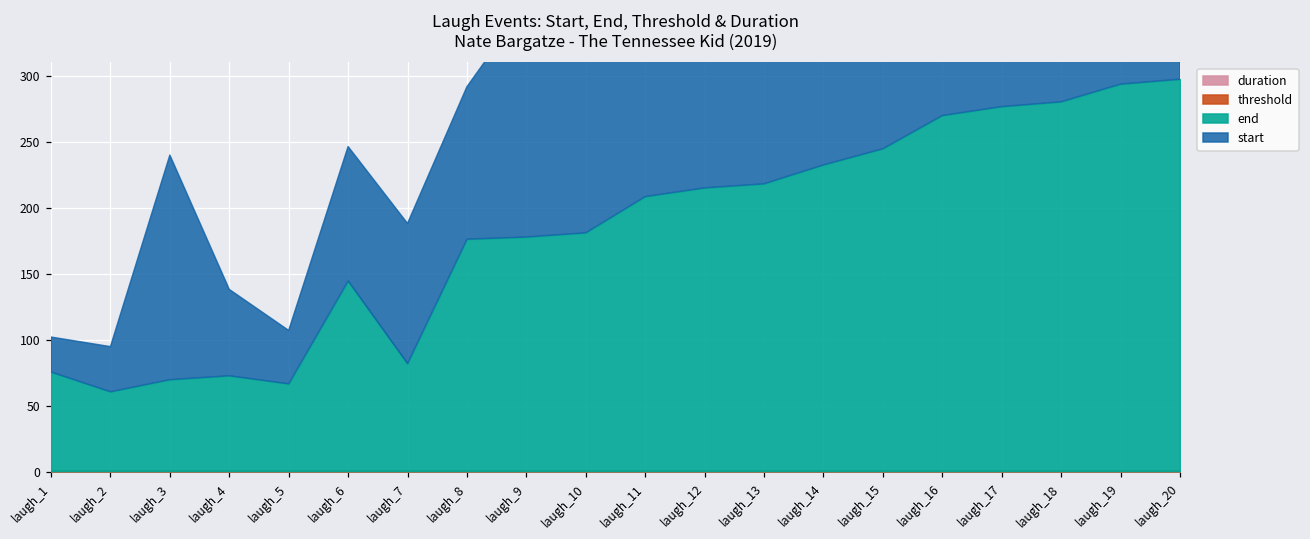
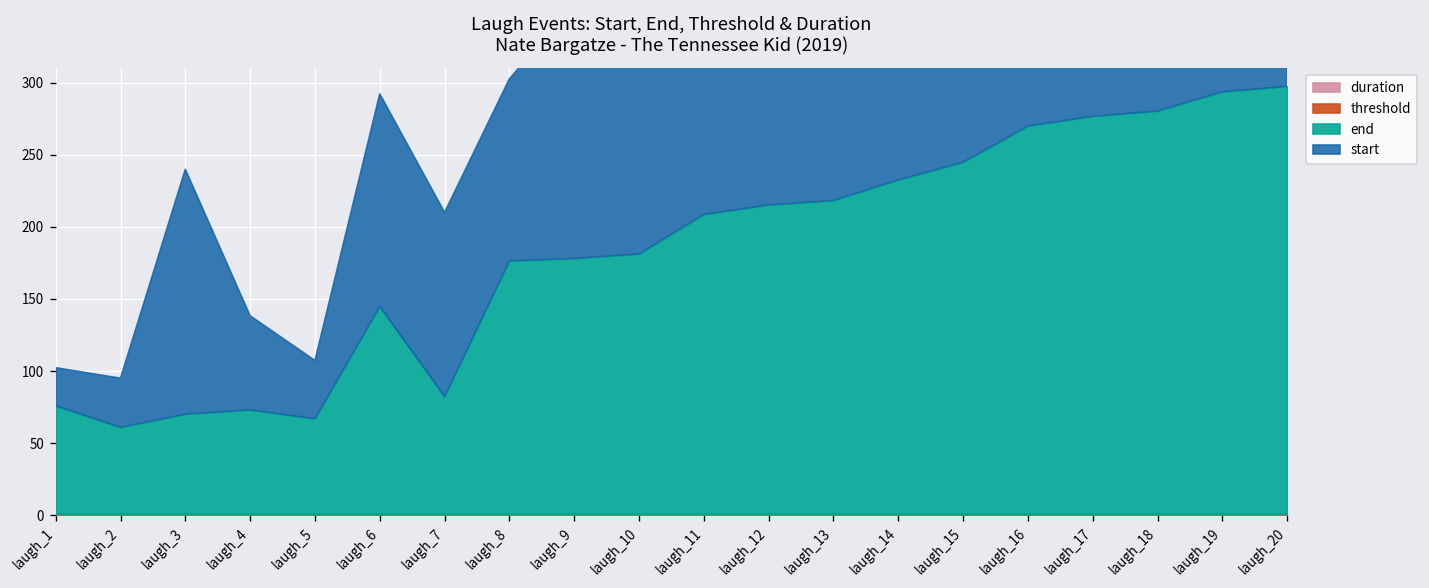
  {
    "end": {
      "laugh_1": 75,
      "laugh_2": 60,
      "laugh_3": 69,
      "laugh_4": 72,
      "laugh_5": 66,
      "laugh_6": 144,
      "laugh_7": 81,
      "laugh_8": 175,
      "laugh_9": 177,
      "laugh_10": 180,
      "laugh_11": 208,
      "laugh_12": 214,
      "laugh_13": 217,
      "laugh_14": 232,
      "laugh_15": 244,
      "laugh_16": 269,
      "laugh_17": 276,
      "laugh_18": 279,
      "laugh_19": 293,
      "laugh_20": 296
    },
    "start": {
      "laugh_1": 26,
      "laugh_2": 34,
      "laugh_3": 170,
      "laugh_4": 65,
      "laugh_5": 40,
-     "laugh_6": 102,
-     "laugh_7": 106,
-     "laugh_8": 115
+     "laugh_6": 147,
+     "laugh_7": 128,
+     "laugh_8": 126
    }
  }
